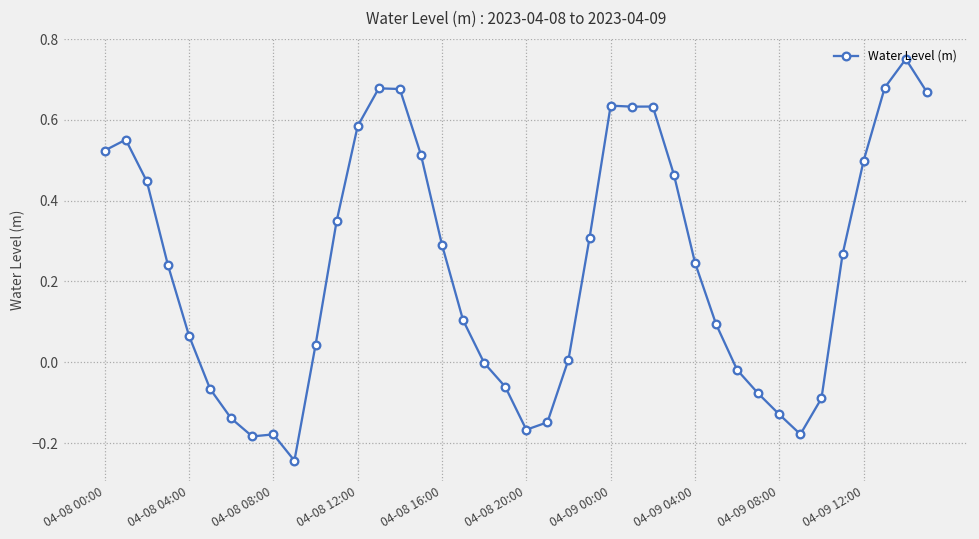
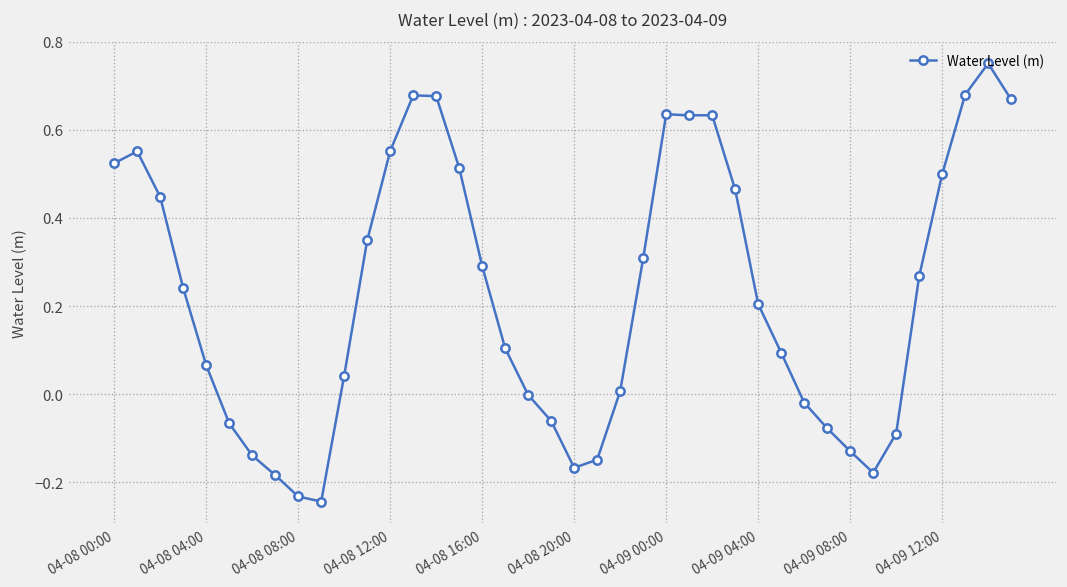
  {
    "04-08 00:00": 0.52,
    "04-08 04:00": 0.07,
-   "04-08 08:00": -0.18,
-   "04-08 12:00": 0.58,
+   "04-08 08:00": -0.23,
+   "04-08 12:00": 0.55,
    "04-08 16:00": 0.29,
    "04-08 20:00": -0.17,
    "04-09 00:00": 0.64,
-   "04-09 04:00": 0.25,
+   "04-09 04:00": 0.20,
    "04-09 08:00": -0.13,
    "04-09 12:00": 0.50
  }
